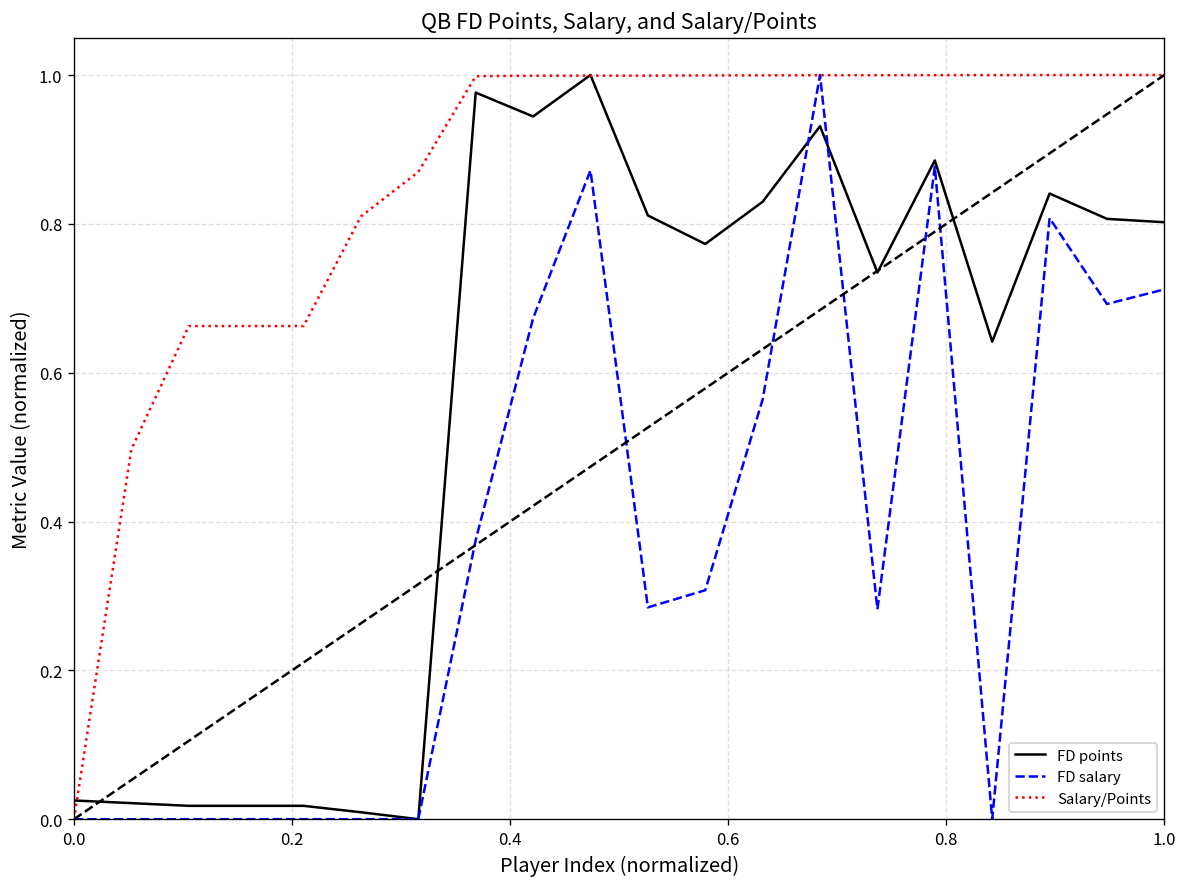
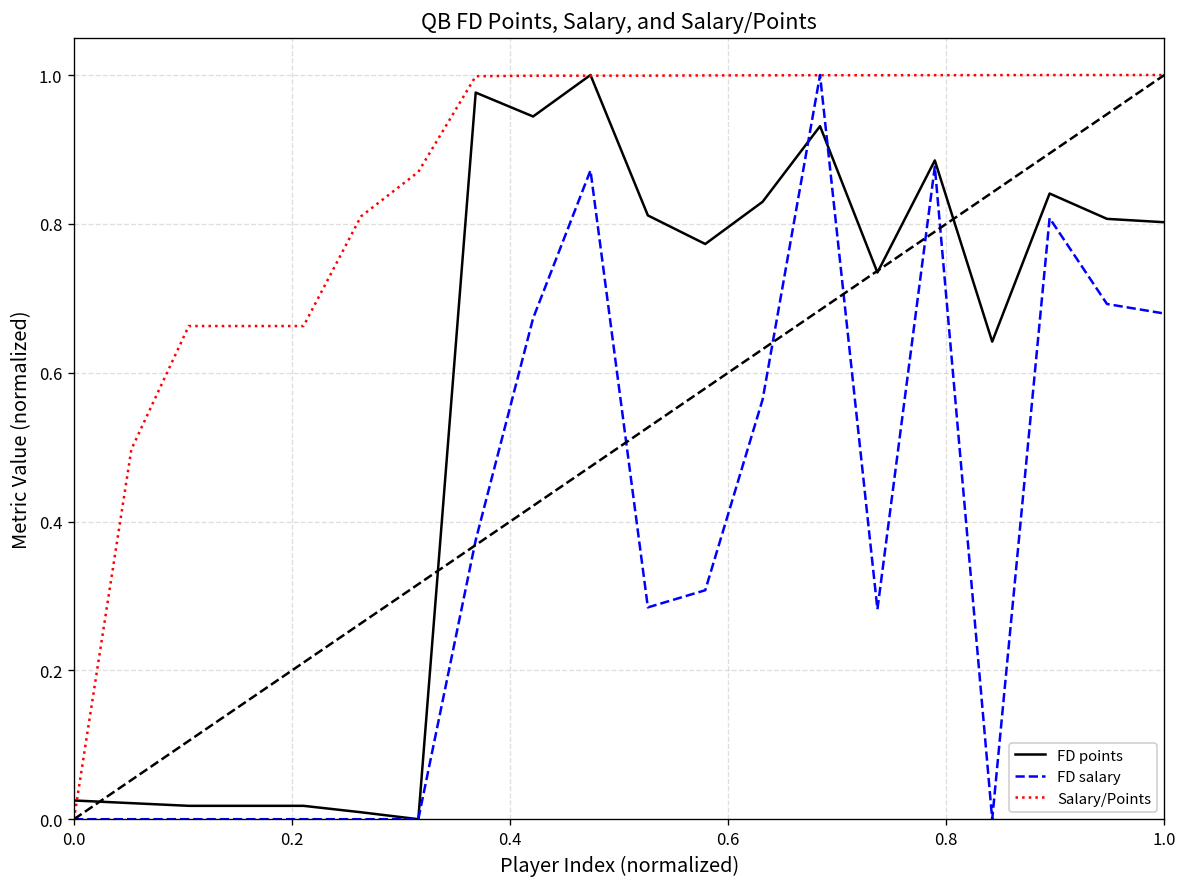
  {
    "FD salary": {
-     "1.0": 0.71
+     "1.0": 0.68
    }
  }
